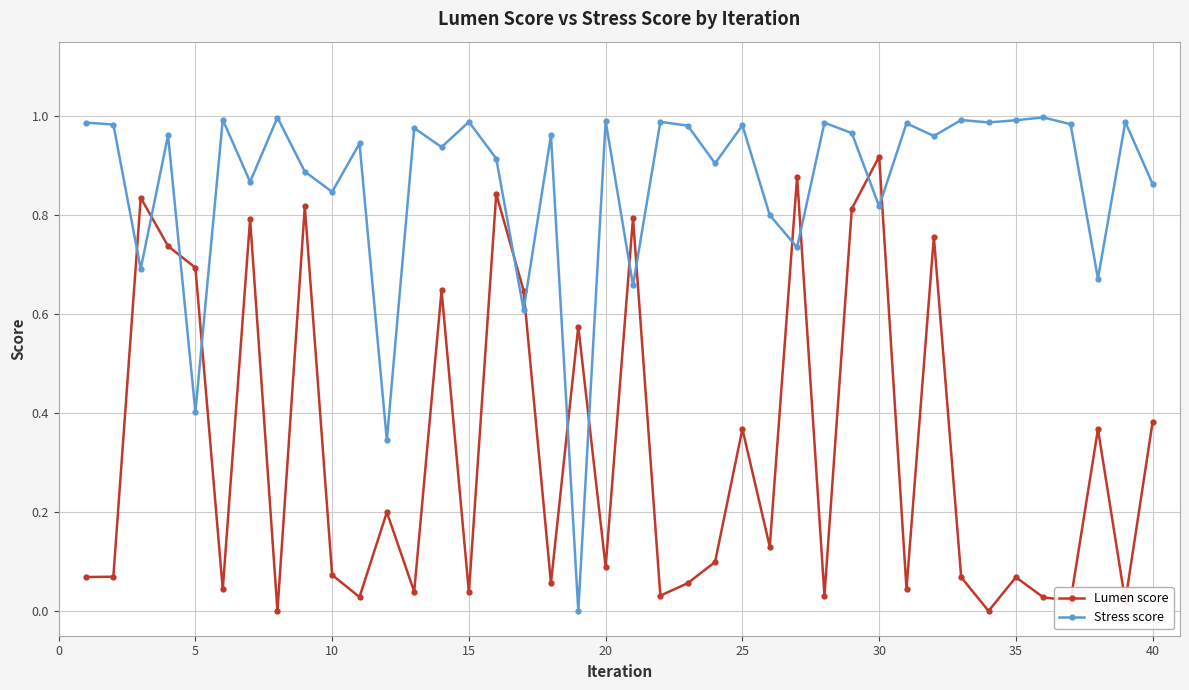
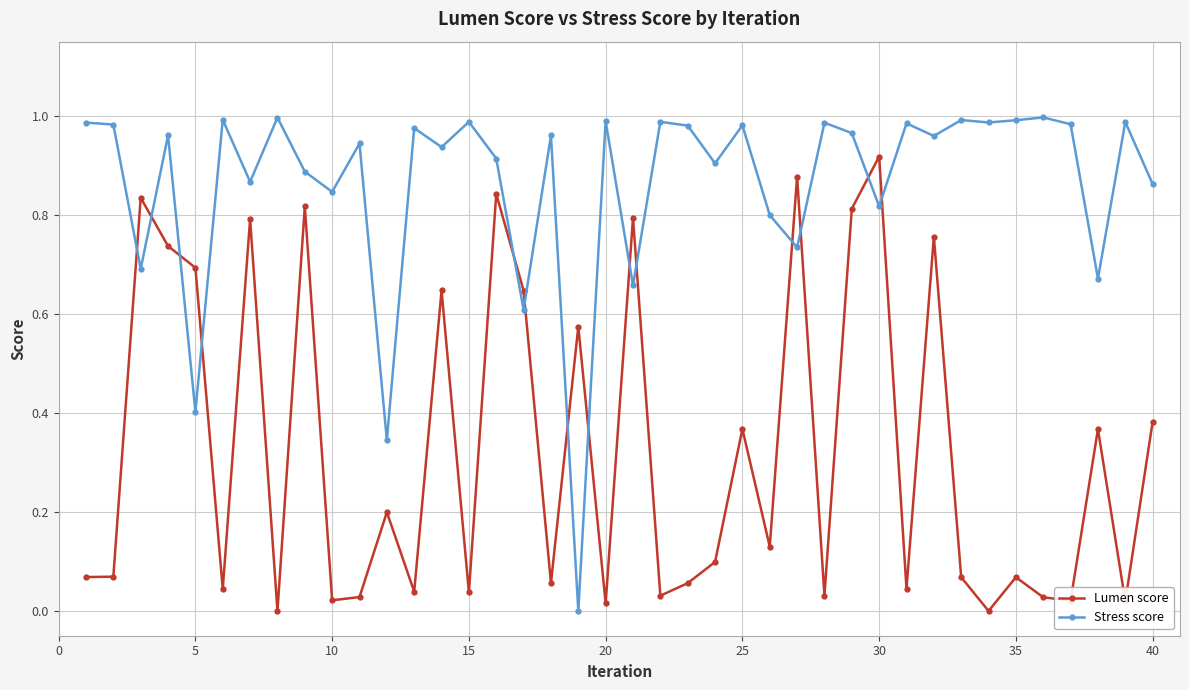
  {
    "Lumen score": {
      "5": 0.69,
-     "10": 0.07,
+     "10": 0.02,
      "15": 0.04,
-     "20": 0.09,
+     "20": 0.02,
      "25": 0.37,
      "30": 0.92,
      "35": 0.07,
      "40": 0.38
    },
    "Stress score": {
      "5": 0.40,
      "10": 0.85,
      "15": 0.99,
      "20": 0.99,
      "25": 0.98,
      "30": 0.82,
      "35": 0.99,
      "40": 0.86
    }
  }
